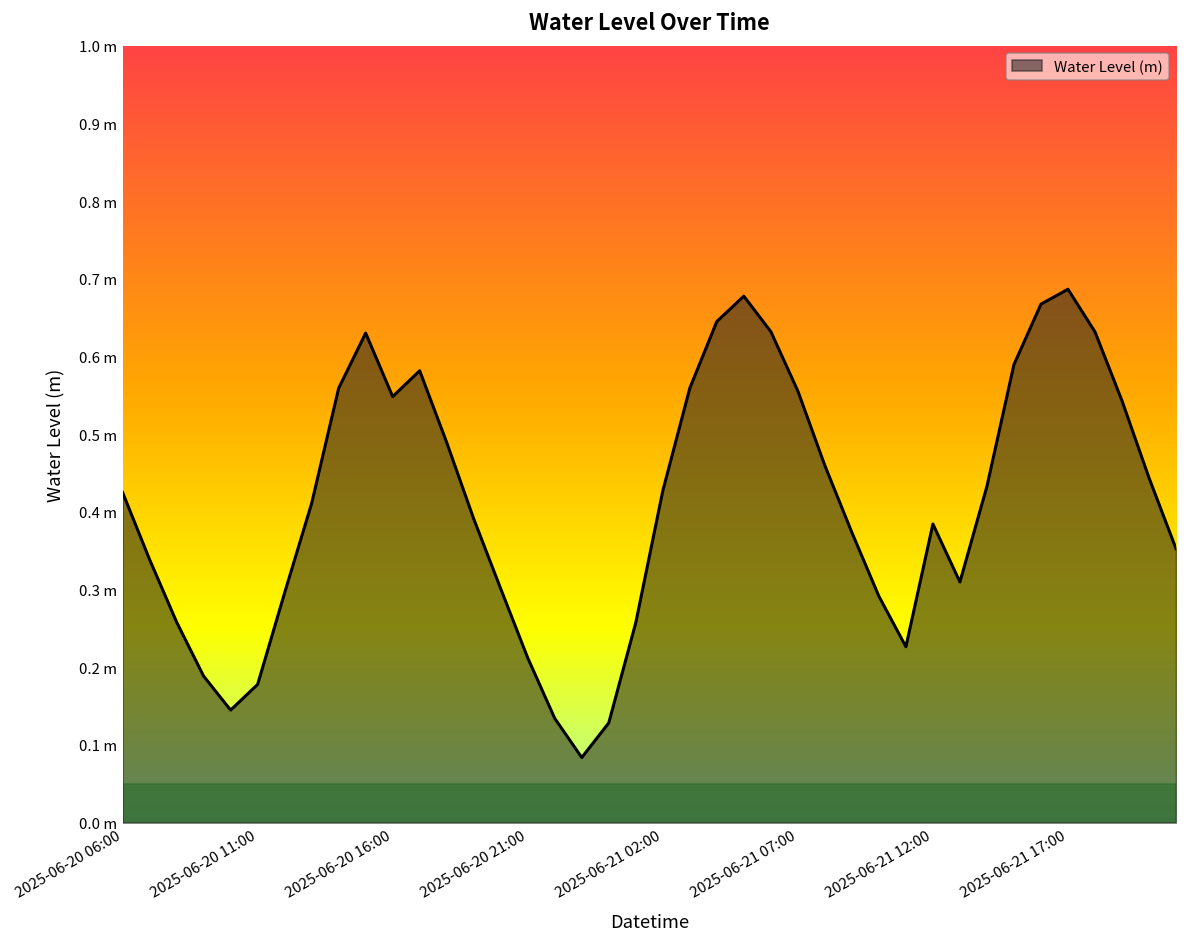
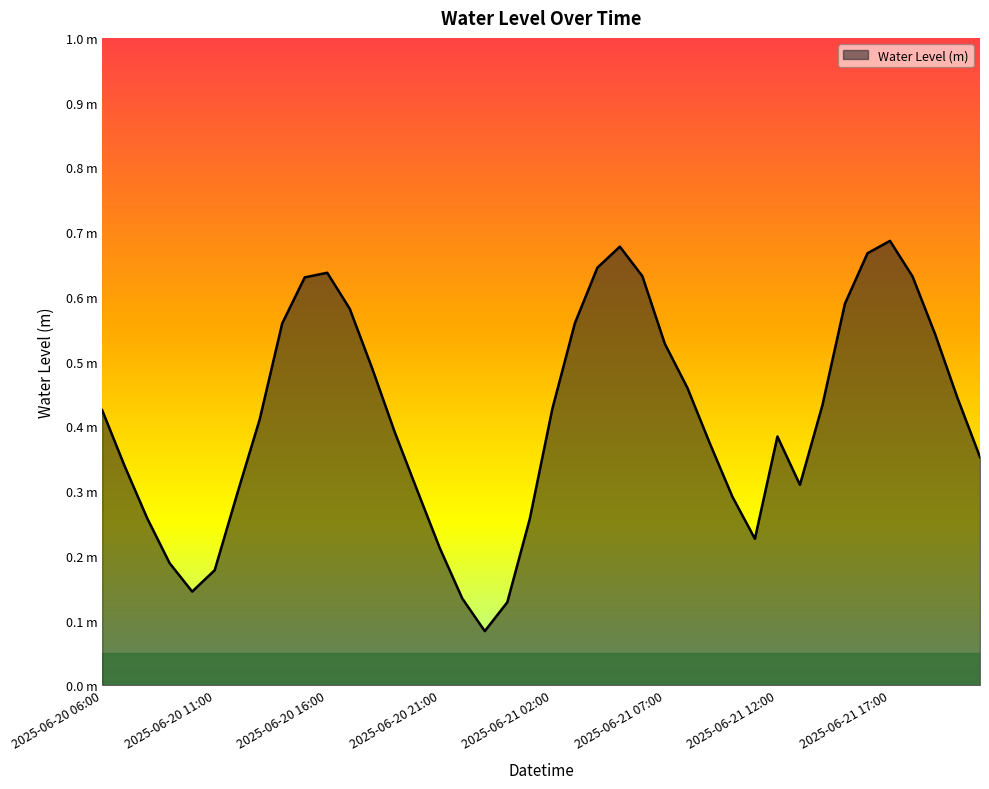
  {
    "2025-06-20 06:00": "0.43 m",
    "2025-06-20 11:00": "0.18 m",
-   "2025-06-20 16:00": "0.55 m",
+   "2025-06-20 16:00": "0.64 m",
    "2025-06-20 21:00": "0.21 m",
    "2025-06-21 02:00": "0.43 m",
-   "2025-06-21 07:00": "0.56 m",
+   "2025-06-21 07:00": "0.53 m",
    "2025-06-21 12:00": "0.38 m",
    "2025-06-21 17:00": "0.69 m"
  }
